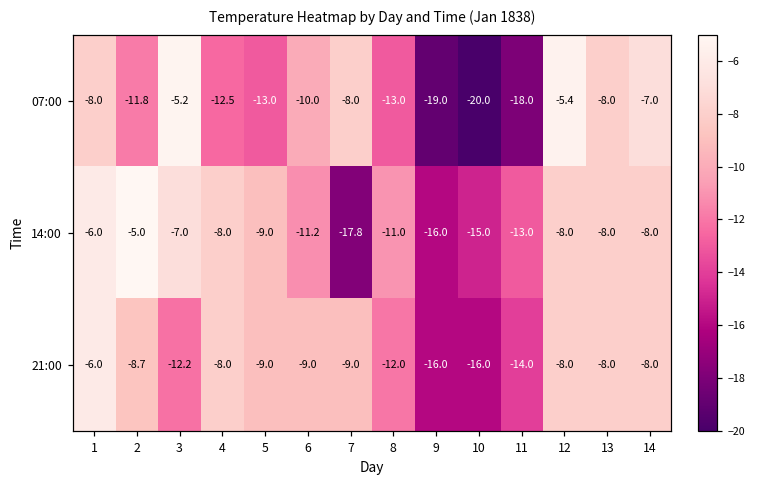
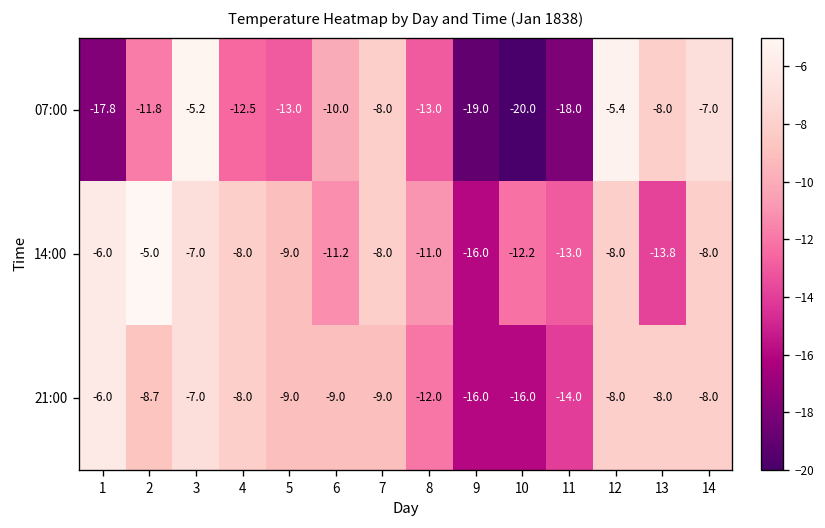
  {
    "07:00": {
-     "1": -8.0,
+     "1": -17.8,
      "2": -11.8,
      "3": -5.2,
      "4": -12.5,
      "5": -13.0,
      "6": -10.0,
      "7": -8.0,
      "8": -13.0,
      "9": -19.0,
      "10": -20.0,
      "11": -18.0,
      "12": -5.4,
      "13": -8.0,
      "14": -7.0
    },
    "14:00": {
      "1": -6.0,
      "2": -5.0,
      "3": -7.0,
      "4": -8.0,
      "5": -9.0,
      "6": -11.2,
-     "7": -17.8,
+     "7": -8.0,
      "8": -11.0,
      "9": -16.0,
-     "10": -15.0,
+     "10": -12.2,
      "11": -13.0,
      "12": -8.0,
-     "13": -8.0,
+     "13": -13.8,
      "14": -8.0
    },
    "21:00": {
      "1": -6.0,
      "2": -8.7,
-     "3": -12.2,
+     "3": -7.0,
      "4": -8.0,
      "5": -9.0,
      "6": -9.0,
      "7": -9.0,
      "8": -12.0,
      "9": -16.0,
      "10": -16.0,
      "11": -14.0,
      "12": -8.0,
      "13": -8.0,
      "14": -8.0
    }
  }
